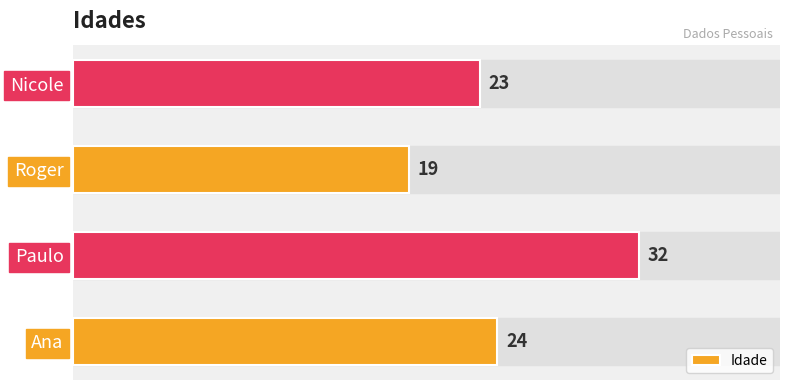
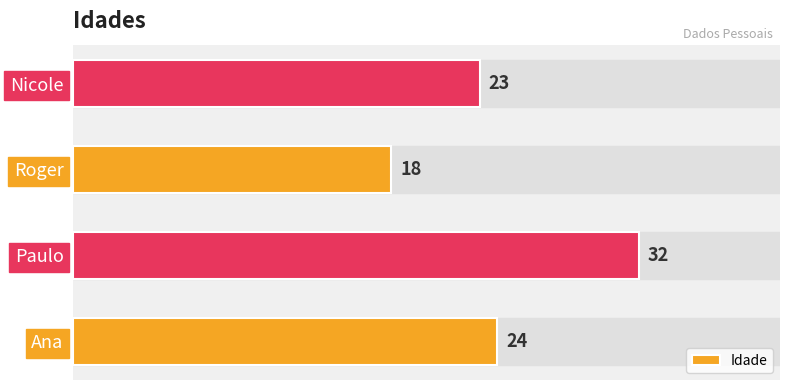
  {
    "Nicole": 23,
-   "Roger": 19,
+   "Roger": 18,
    "Paulo": 32,
    "Ana": 24
  }
